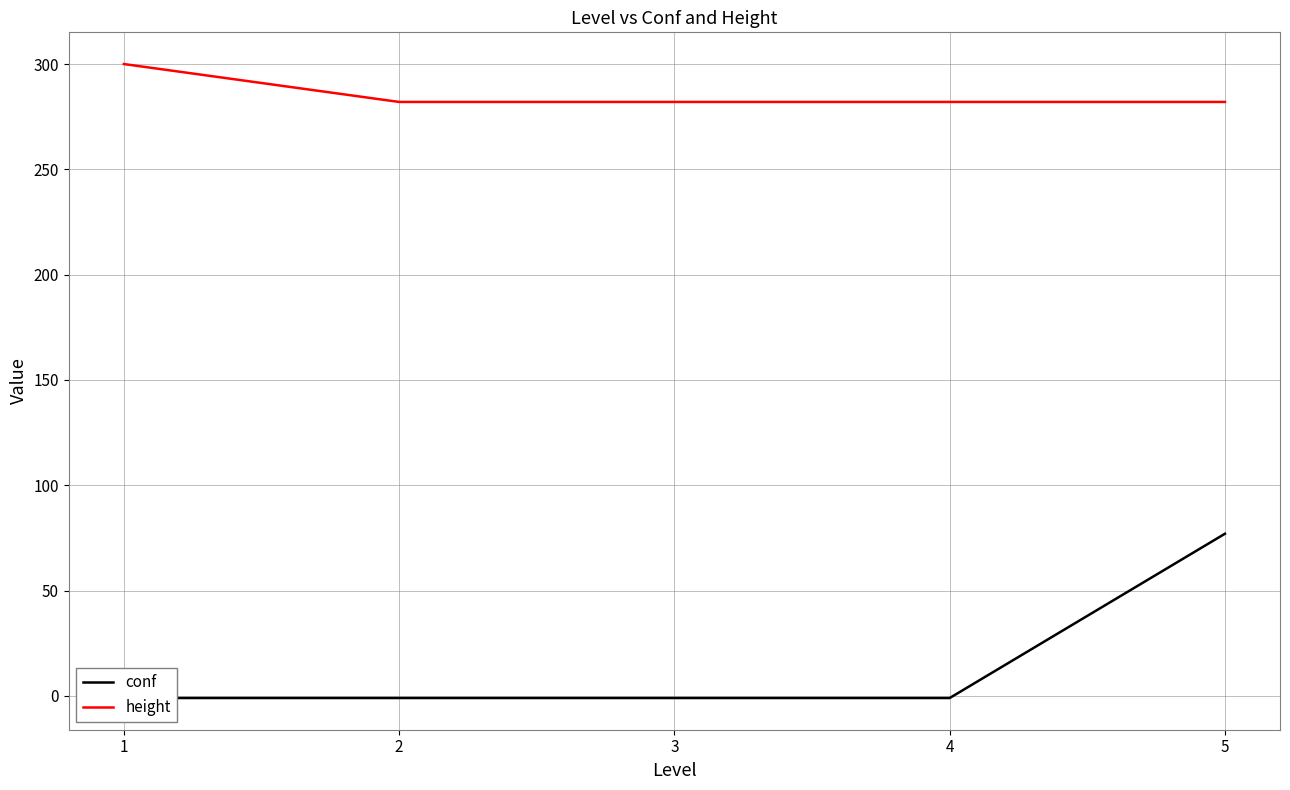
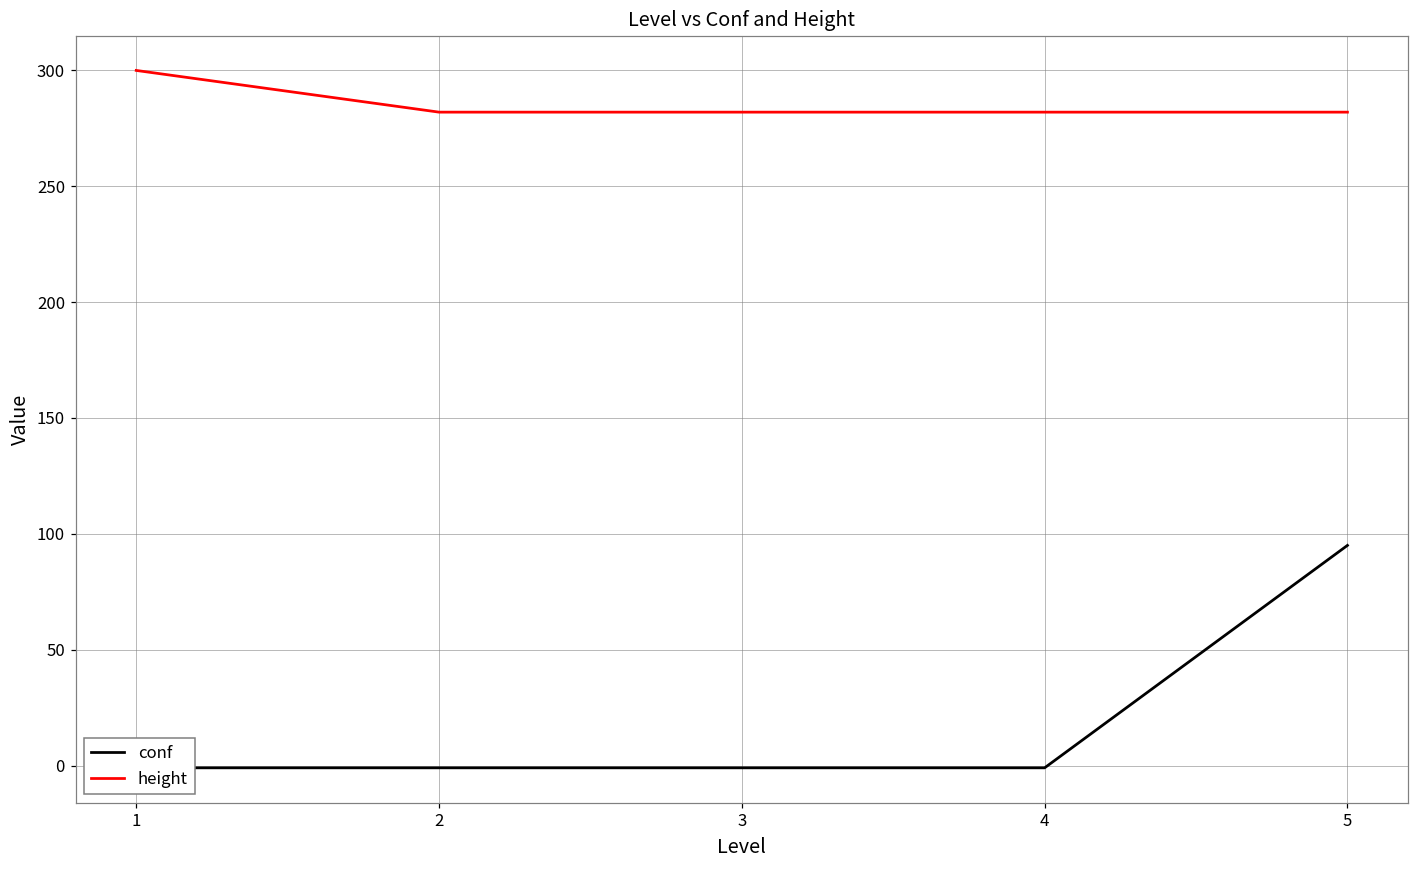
  {
    "conf": {
      "2": -1,
      "3": -1,
      "4": -1,
-     "5": 77
+     "5": 95
    },
    "height": {
      "1": 300,
      "2": 282,
      "3": 282,
      "4": 282,
      "5": 282
    }
  }
